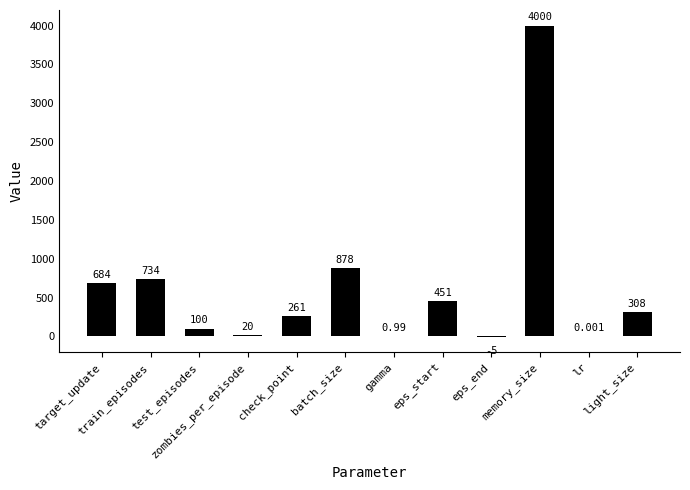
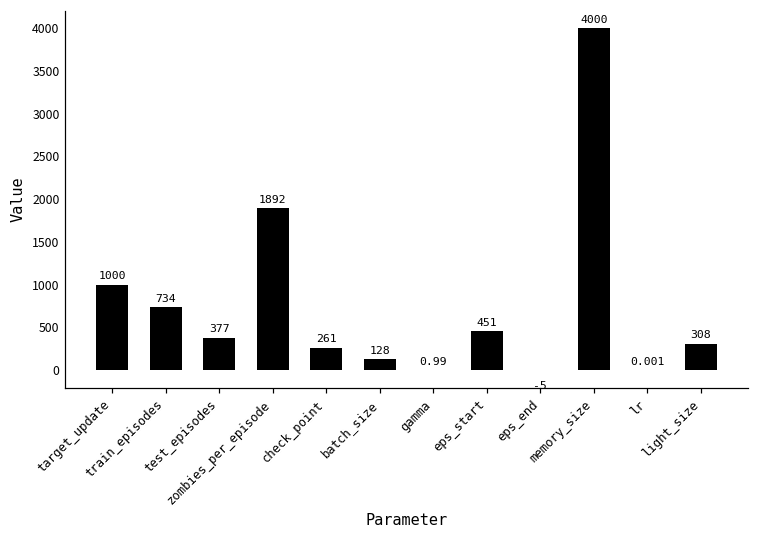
  {
-   "target_update": 684,
+   "target_update": 1000,
    "train_episodes": 734,
-   "test_episodes": 100,
-   "zombies_per_episode": 20,
+   "test_episodes": 377,
+   "zombies_per_episode": 1892,
    "check_point": 261,
-   "batch_size": 878,
+   "batch_size": 128,
    "gamma": 0.99,
    "eps_start": 451,
    "eps_end": -5,
    "memory_size": 4000,
    "lr": 0.001,
    "light_size": 308
  }
